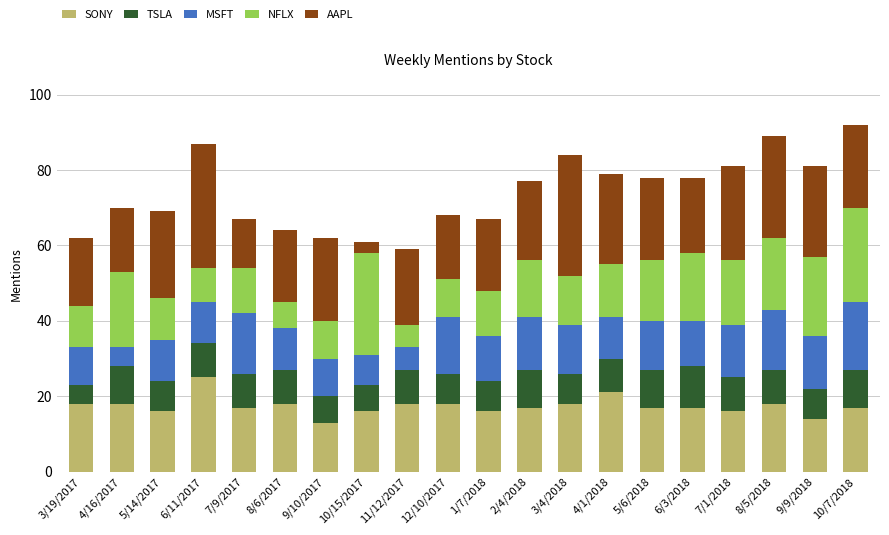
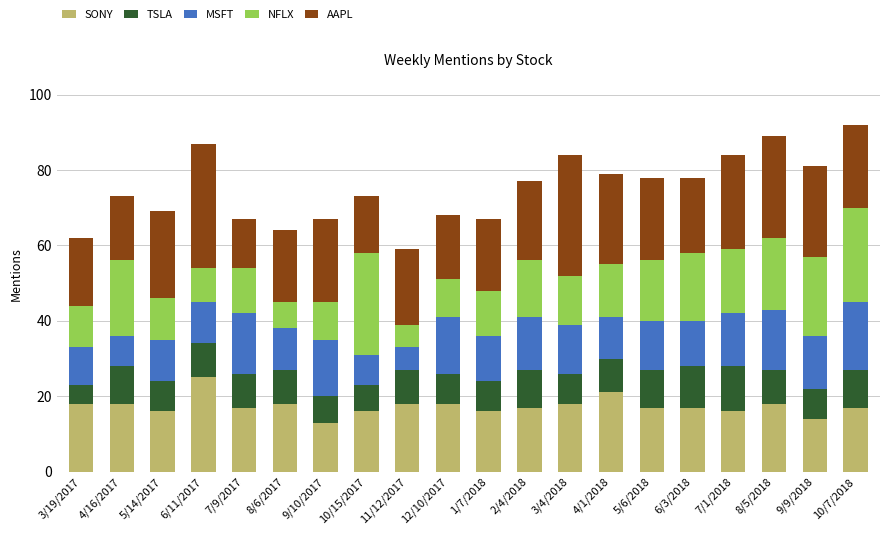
  {
    "TSLA": {
      "3/19/2017": 5,
      "4/16/2017": 10,
      "5/14/2017": 8,
      "6/11/2017": 9,
      "7/9/2017": 9,
      "8/6/2017": 9,
      "9/10/2017": 7,
      "10/15/2017": 7,
      "11/12/2017": 9,
      "12/10/2017": 8,
      "1/7/2018": 8,
      "2/4/2018": 10,
      "3/4/2018": 8,
      "4/1/2018": 9,
      "5/6/2018": 10,
      "6/3/2018": 11,
-     "7/1/2018": 9,
+     "7/1/2018": 12,
      "8/5/2018": 9,
      "9/9/2018": 8,
      "10/7/2018": 10
    },
    "MSFT": {
      "3/19/2017": 10,
-     "4/16/2017": 5,
+     "4/16/2017": 8,
      "5/14/2017": 11,
      "6/11/2017": 11,
      "7/9/2017": 16,
      "8/6/2017": 11,
-     "9/10/2017": 10,
+     "9/10/2017": 15,
      "10/15/2017": 8,
      "11/12/2017": 6,
      "12/10/2017": 15,
      "1/7/2018": 12,
      "2/4/2018": 14,
      "3/4/2018": 13,
      "4/1/2018": 11,
      "5/6/2018": 13,
      "6/3/2018": 12,
      "7/1/2018": 14,
      "8/5/2018": 16,
      "9/9/2018": 14,
      "10/7/2018": 18
    },
    "AAPL": {
      "3/19/2017": 18,
      "4/16/2017": 17,
      "5/14/2017": 23,
      "6/11/2017": 33,
      "7/9/2017": 13,
      "8/6/2017": 19,
      "9/10/2017": 22,
-     "10/15/2017": 3,
+     "10/15/2017": 15,
      "11/12/2017": 20,
      "12/10/2017": 17,
      "1/7/2018": 19,
      "2/4/2018": 21,
      "3/4/2018": 32,
      "4/1/2018": 24,
      "5/6/2018": 22,
      "6/3/2018": 20,
      "7/1/2018": 25,
      "8/5/2018": 27,
      "9/9/2018": 24,
      "10/7/2018": 22
    }
  }
